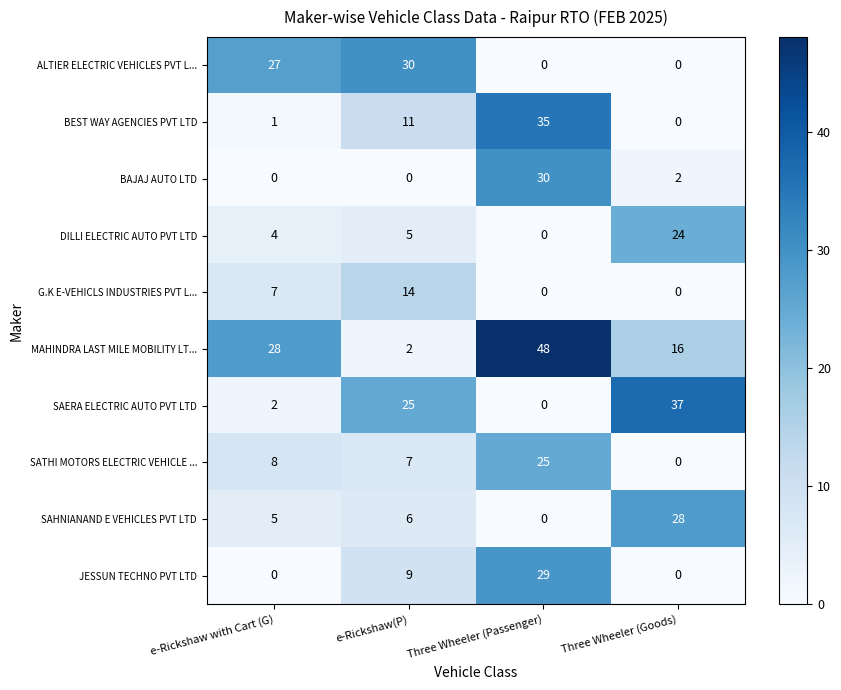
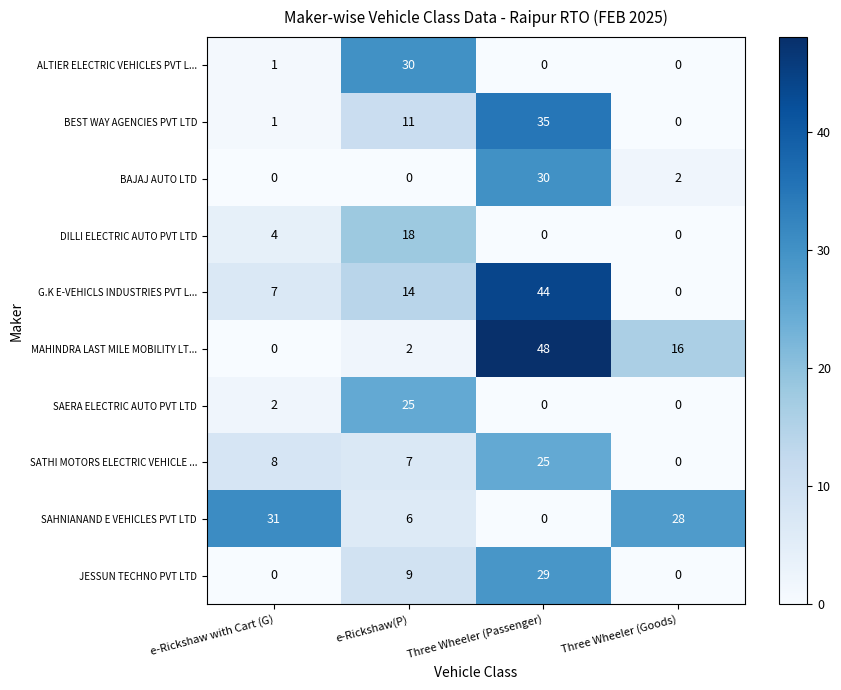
  {
    "ALTIER ELECTRIC VEHICLES PVT L...": {
-     "e-Rickshaw with Cart (G)": 27,
+     "e-Rickshaw with Cart (G)": 1,
      "e-Rickshaw(P)": 30,
      "Three Wheeler (Passenger)": 0,
      "Three Wheeler (Goods)": 0
    },
    "BEST WAY AGENCIES PVT LTD": {
      "e-Rickshaw with Cart (G)": 1,
      "e-Rickshaw(P)": 11,
      "Three Wheeler (Passenger)": 35,
      "Three Wheeler (Goods)": 0
    },
    "BAJAJ AUTO LTD": {
      "e-Rickshaw with Cart (G)": 0,
      "e-Rickshaw(P)": 0,
      "Three Wheeler (Passenger)": 30,
      "Three Wheeler (Goods)": 2
    },
    "DILLI ELECTRIC AUTO PVT LTD": {
      "e-Rickshaw with Cart (G)": 4,
-     "e-Rickshaw(P)": 5,
+     "e-Rickshaw(P)": 18,
      "Three Wheeler (Passenger)": 0,
-     "Three Wheeler (Goods)": 24
+     "Three Wheeler (Goods)": 0
    },
    "G.K E-VEHICLS INDUSTRIES PVT L...": {
      "e-Rickshaw with Cart (G)": 7,
      "e-Rickshaw(P)": 14,
-     "Three Wheeler (Passenger)": 0,
+     "Three Wheeler (Passenger)": 44,
      "Three Wheeler (Goods)": 0
    },
    "MAHINDRA LAST MILE MOBILITY LT...": {
-     "e-Rickshaw with Cart (G)": 28,
+     "e-Rickshaw with Cart (G)": 0,
      "e-Rickshaw(P)": 2,
      "Three Wheeler (Passenger)": 48,
      "Three Wheeler (Goods)": 16
    },
    "SAERA ELECTRIC AUTO PVT LTD": {
      "e-Rickshaw with Cart (G)": 2,
      "e-Rickshaw(P)": 25,
      "Three Wheeler (Passenger)": 0,
-     "Three Wheeler (Goods)": 37
+     "Three Wheeler (Goods)": 0
    },
    "SATHI MOTORS ELECTRIC VEHICLE ...": {
      "e-Rickshaw with Cart (G)": 8,
      "e-Rickshaw(P)": 7,
      "Three Wheeler (Passenger)": 25,
      "Three Wheeler (Goods)": 0
    },
    "SAHNIANAND E VEHICLES PVT LTD": {
-     "e-Rickshaw with Cart (G)": 5,
+     "e-Rickshaw with Cart (G)": 31,
      "e-Rickshaw(P)": 6,
      "Three Wheeler (Passenger)": 0,
      "Three Wheeler (Goods)": 28
    },
    "JESSUN TECHNO PVT LTD": {
      "e-Rickshaw with Cart (G)": 0,
      "e-Rickshaw(P)": 9,
      "Three Wheeler (Passenger)": 29,
      "Three Wheeler (Goods)": 0
    }
  }
